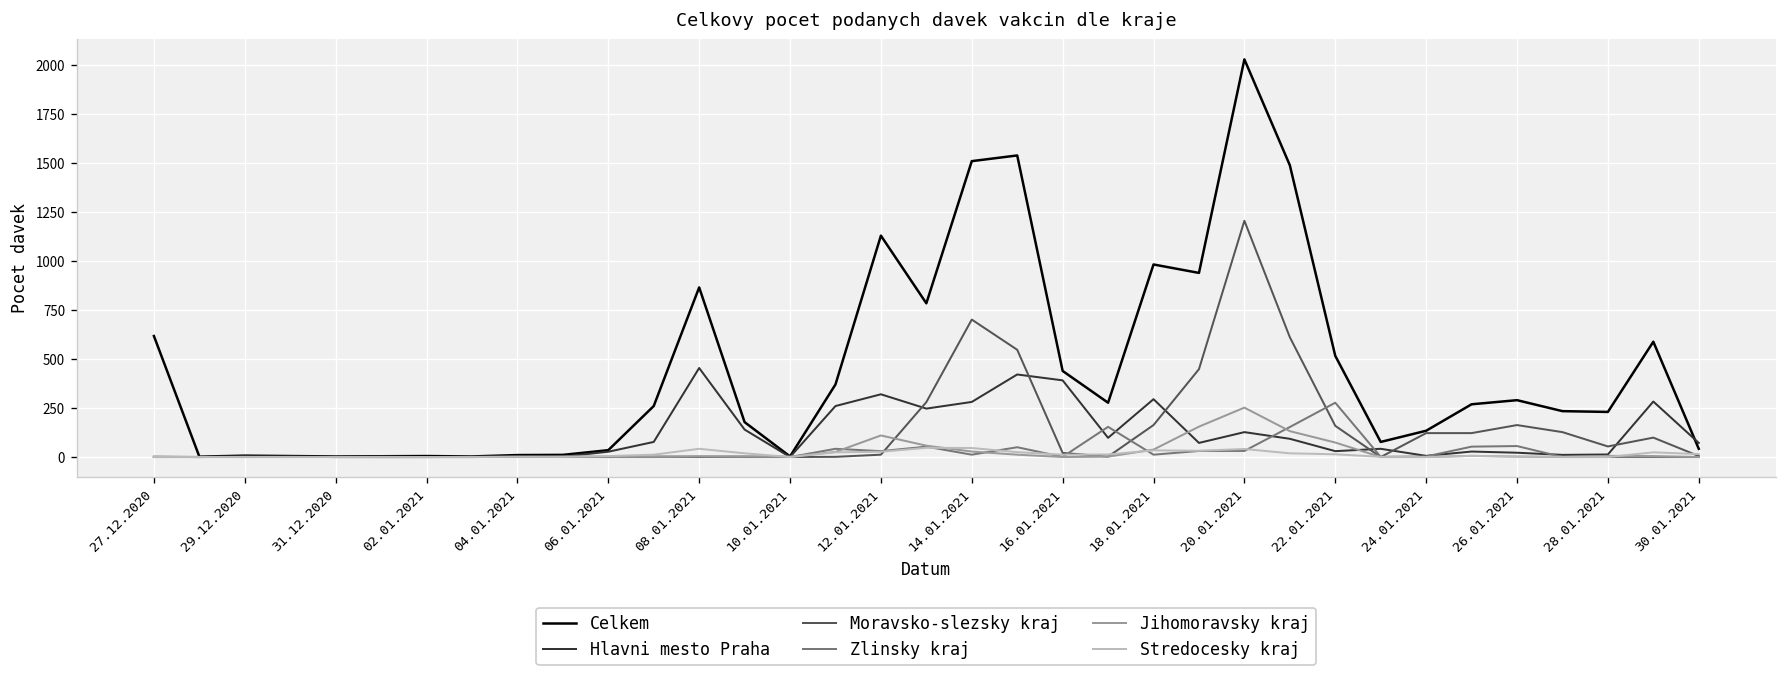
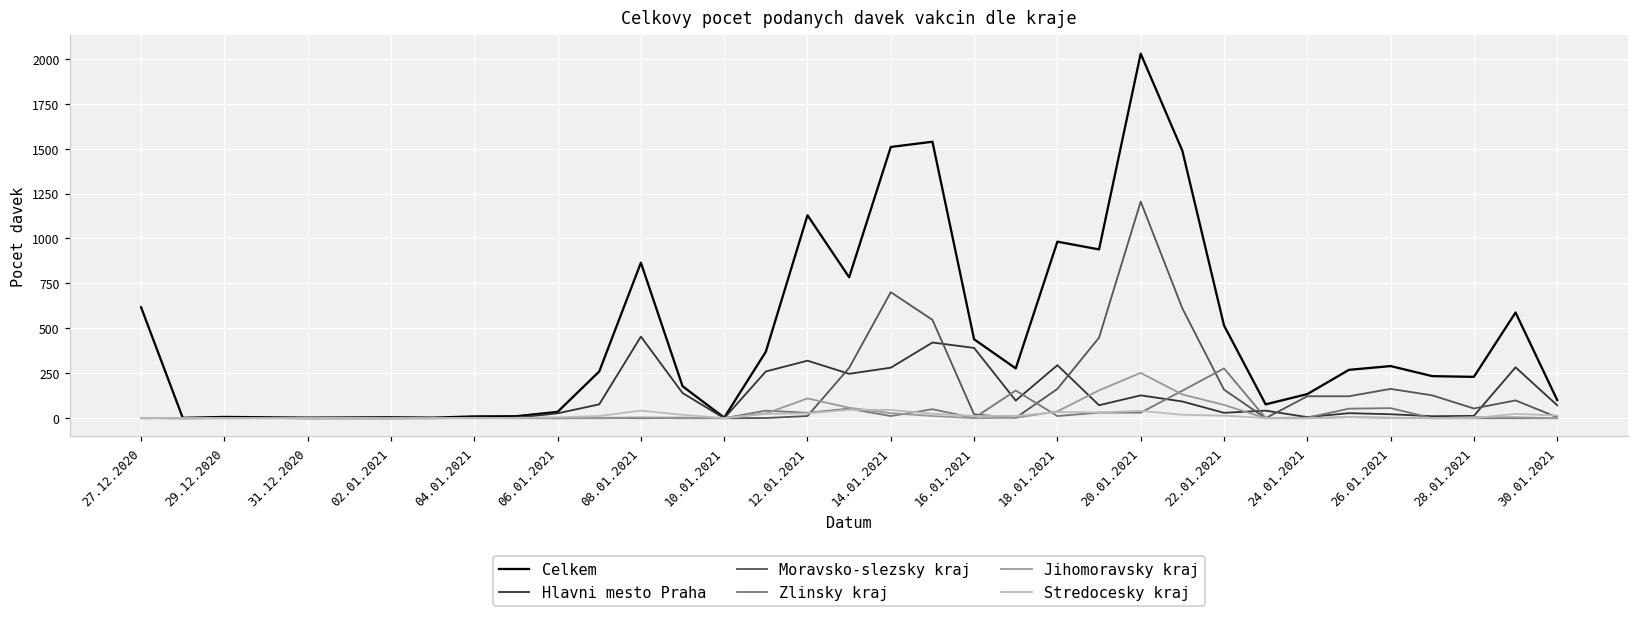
  {
    "Celkem": {
      "27.12.2020": 620,
      "08.01.2021": 870,
      "12.01.2021": 1130,
      "14.01.2021": 1510,
      "16.01.2021": 440,
      "18.01.2021": 980,
      "20.01.2021": 2030,
      "22.01.2021": 520,
      "26.01.2021": 290,
      "28.01.2021": 230,
-     "30.01.2021": 40
+     "30.01.2021": 100
    }
  }
